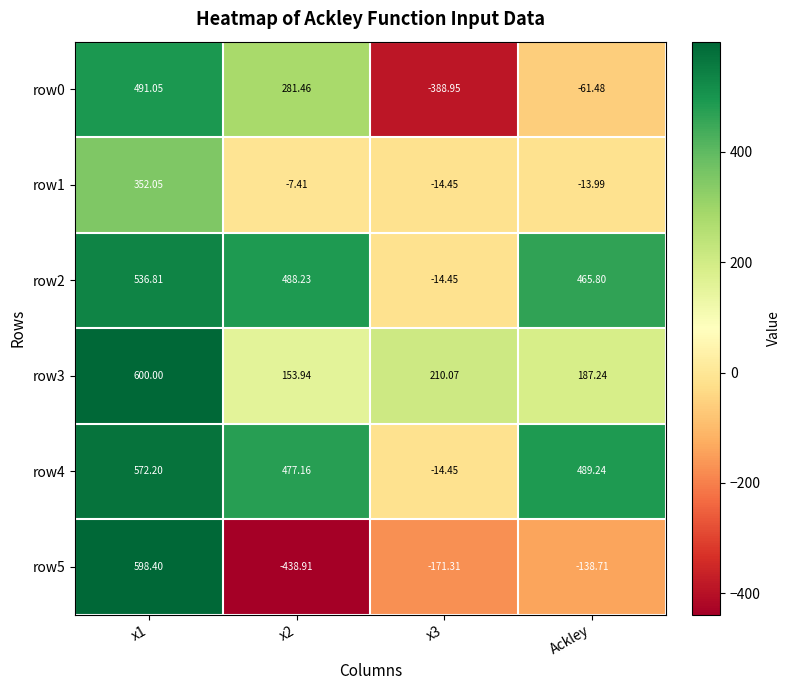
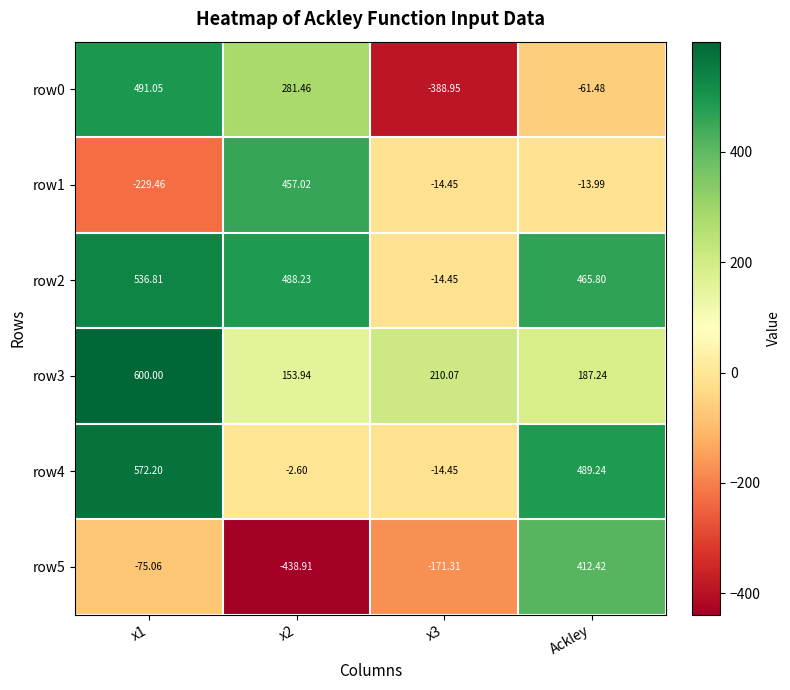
  {
    "row0": {
      "x1": 491.05,
      "x2": 281.46,
      "x3": -388.95,
      "Ackley": -61.48
    },
    "row1": {
-     "x1": 352.05,
-     "x2": -7.41,
+     "x1": -229.46,
+     "x2": 457.02,
      "x3": -14.45,
      "Ackley": -13.99
    },
    "row2": {
      "x1": 536.81,
      "x2": 488.23,
      "x3": -14.45,
      "Ackley": 465.80
    },
    "row3": {
      "x1": 600.00,
      "x2": 153.94,
      "x3": 210.07,
      "Ackley": 187.24
    },
    "row4": {
      "x1": 572.20,
-     "x2": 477.16,
+     "x2": -2.60,
      "x3": -14.45,
      "Ackley": 489.24
    },
    "row5": {
-     "x1": 598.40,
+     "x1": -75.06,
      "x2": -438.91,
      "x3": -171.31,
-     "Ackley": -138.71
+     "Ackley": 412.42
    }
  }
